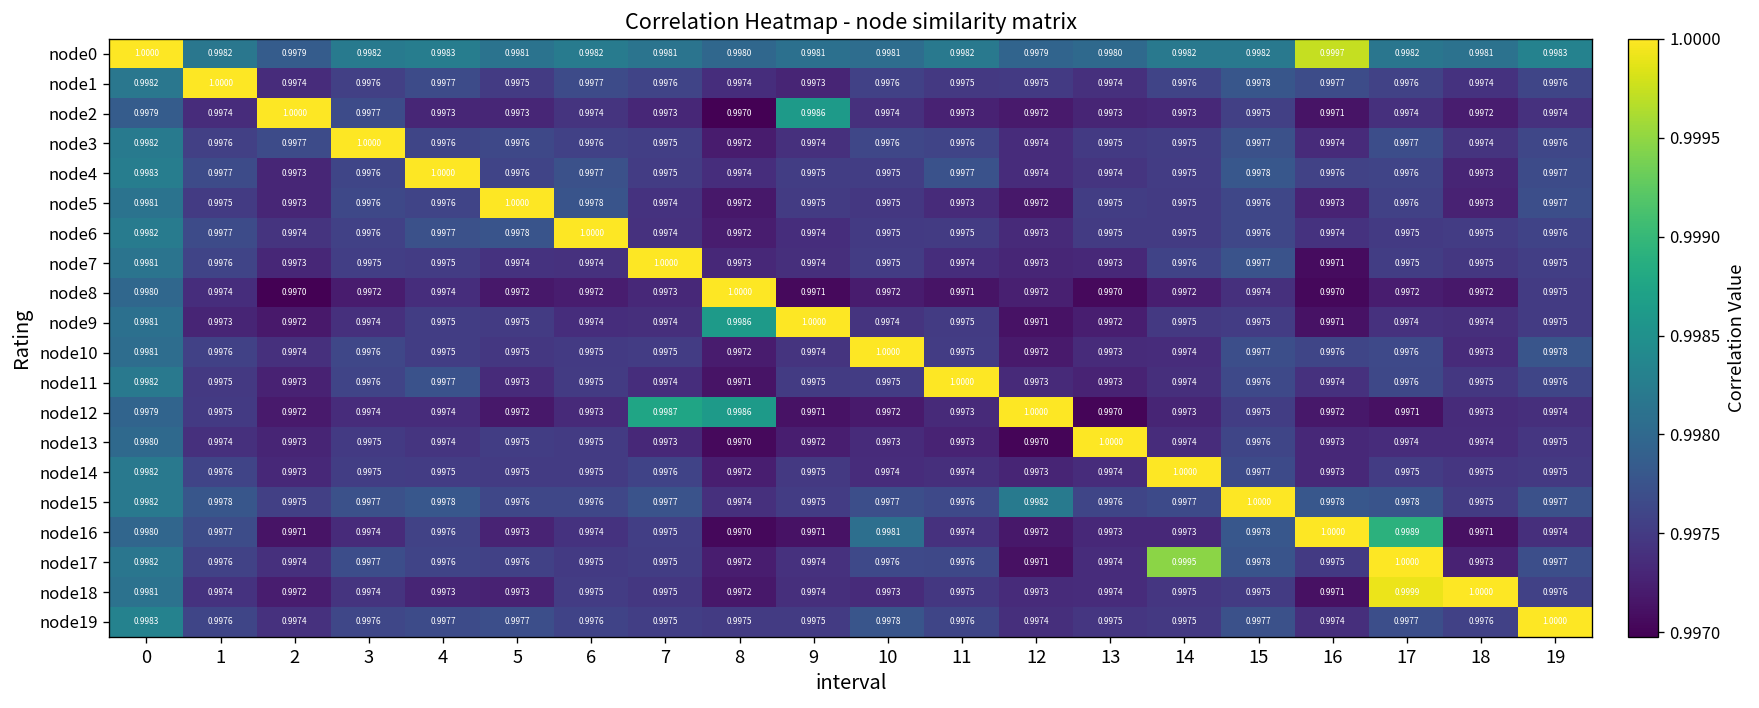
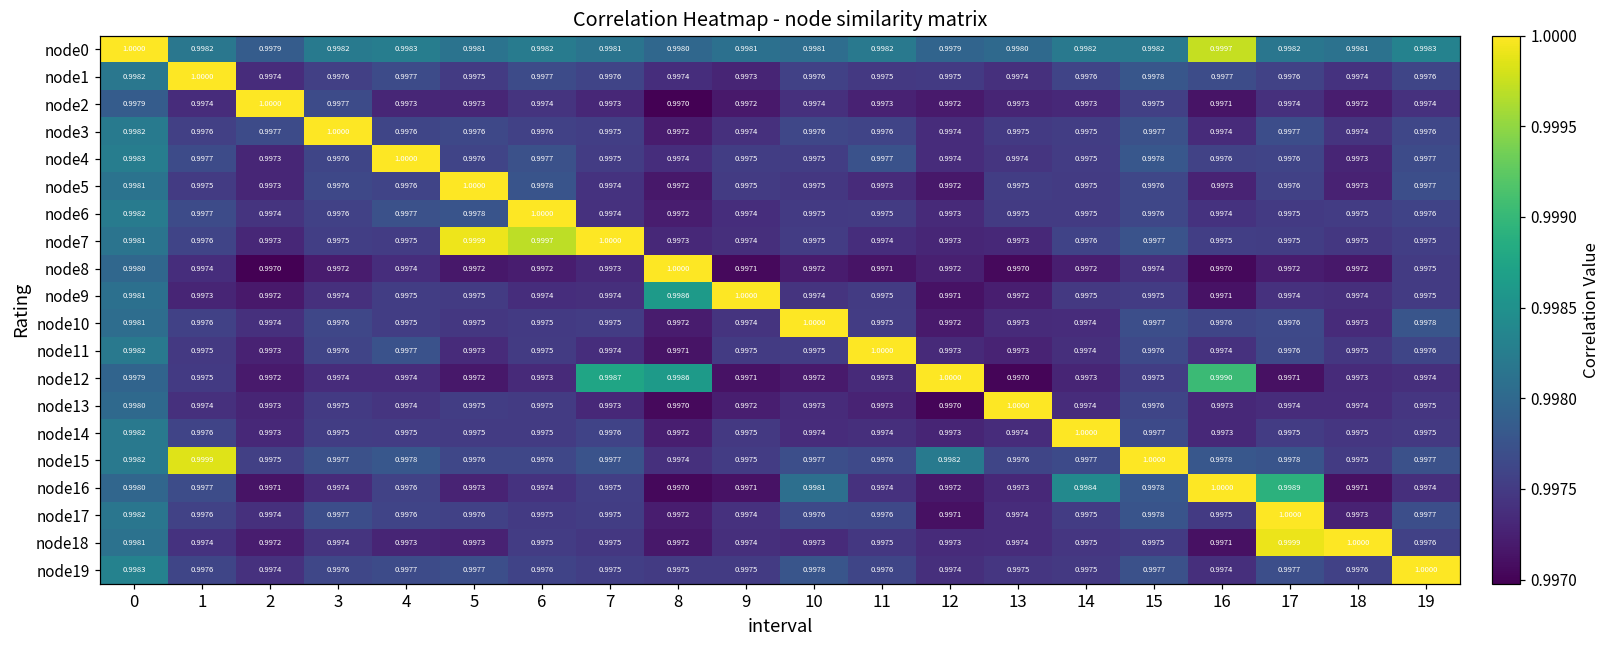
  {
    "node2": {
      "0": 0.9979,
      "1": 0.9974,
      "2": 1.0000,
      "3": 0.9977,
      "4": 0.9973,
      "5": 0.9973,
      "6": 0.9974,
      "7": 0.9973,
      "8": 0.9970,
-     "9": 0.9986,
+     "9": 0.9972,
      "10": 0.9974,
      "11": 0.9973,
      "12": 0.9972,
      "13": 0.9973,
      "14": 0.9973,
      "15": 0.9975,
      "16": 0.9971,
      "17": 0.9974,
      "18": 0.9972,
      "19": 0.9974
    },
    "node7": {
      "0": 0.9981,
      "1": 0.9976,
      "2": 0.9973,
      "3": 0.9975,
      "4": 0.9975,
-     "5": 0.9974,
-     "6": 0.9974,
+     "5": 0.9999,
+     "6": 0.9997,
      "7": 1.0000,
      "8": 0.9973,
      "9": 0.9974,
      "10": 0.9975,
      "11": 0.9974,
      "12": 0.9973,
      "13": 0.9973,
      "14": 0.9976,
      "15": 0.9977,
-     "16": 0.9971,
+     "16": 0.9975,
      "17": 0.9975,
      "18": 0.9975,
      "19": 0.9975
    },
    "node12": {
      "0": 0.9979,
      "1": 0.9975,
      "2": 0.9972,
      "3": 0.9974,
      "4": 0.9974,
      "5": 0.9972,
      "6": 0.9973,
      "7": 0.9987,
      "8": 0.9986,
      "9": 0.9971,
      "10": 0.9972,
      "11": 0.9973,
      "12": 1.0000,
      "13": 0.9970,
      "14": 0.9973,
      "15": 0.9975,
-     "16": 0.9972,
+     "16": 0.9990,
      "17": 0.9971,
      "18": 0.9973,
      "19": 0.9974
    },
    "node15": {
      "0": 0.9982,
-     "1": 0.9978,
+     "1": 0.9999,
      "2": 0.9975,
      "3": 0.9977,
      "4": 0.9978,
      "5": 0.9976,
      "6": 0.9976,
      "7": 0.9977,
      "8": 0.9974,
      "9": 0.9975,
      "10": 0.9977,
      "11": 0.9976,
      "12": 0.9982,
      "13": 0.9976,
      "14": 0.9977,
      "15": 1.0000,
      "16": 0.9978,
      "17": 0.9978,
      "18": 0.9975,
      "19": 0.9977
    },
    "node16": {
      "0": 0.9980,
      "1": 0.9977,
      "2": 0.9971,
      "3": 0.9974,
      "4": 0.9976,
      "5": 0.9973,
      "6": 0.9974,
      "7": 0.9975,
      "8": 0.9970,
      "9": 0.9971,
      "10": 0.9981,
      "11": 0.9974,
      "12": 0.9972,
      "13": 0.9973,
-     "14": 0.9973,
+     "14": 0.9984,
      "15": 0.9978,
      "16": 1.0000,
      "17": 0.9989,
      "18": 0.9971,
      "19": 0.9974
    },
    "node17": {
      "0": 0.9982,
      "1": 0.9976,
      "2": 0.9974,
      "3": 0.9977,
      "4": 0.9976,
      "5": 0.9976,
      "6": 0.9975,
      "7": 0.9975,
      "8": 0.9972,
      "9": 0.9974,
      "10": 0.9976,
      "11": 0.9976,
      "12": 0.9971,
      "13": 0.9974,
-     "14": 0.9995,
+     "14": 0.9975,
      "15": 0.9978,
      "16": 0.9975,
      "17": 1.0000,
      "18": 0.9973,
      "19": 0.9977
    }
  }
